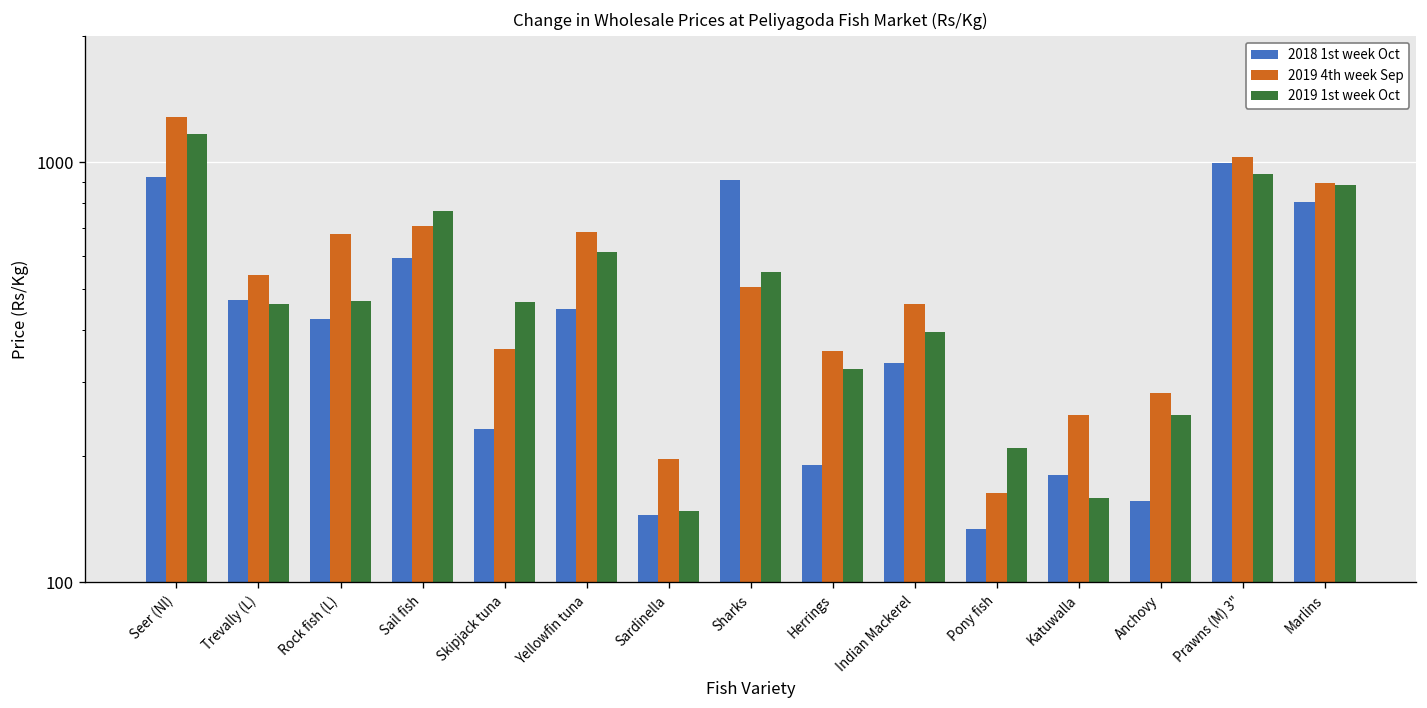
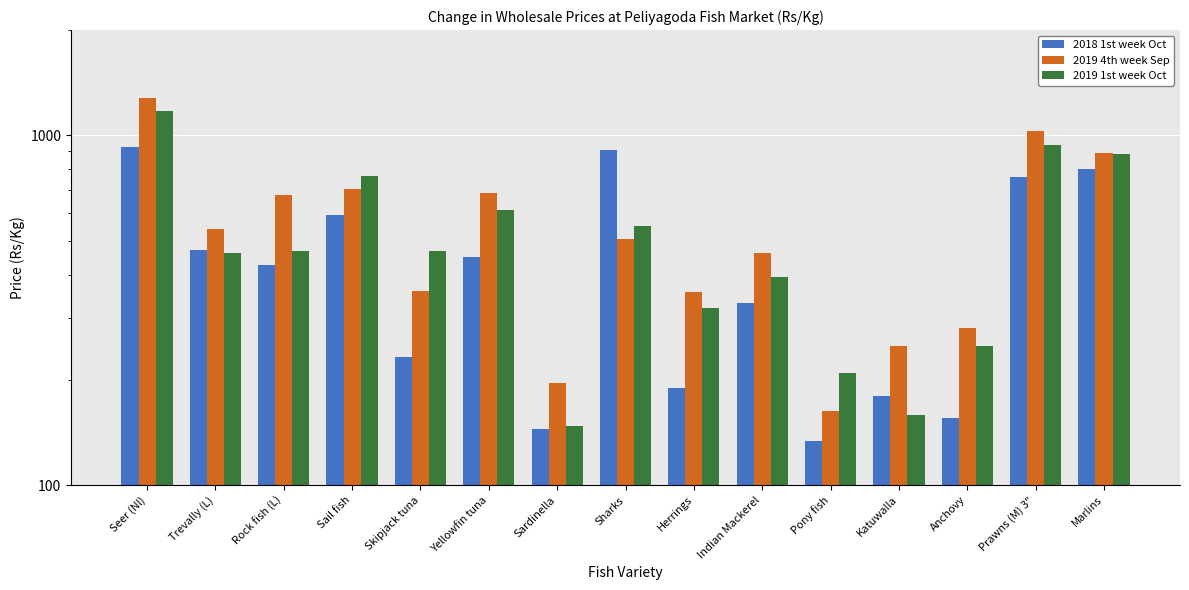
  {
    "2018 1st week Oct": {
      "Seer (Nl)": 930,
      "Trevally (L)": 470,
      "Rock fish (L)": 430,
      "Sail fish": 590,
      "Skipjack tuna": 230,
      "Yellowfin tuna": 450,
      "Sardinella": 145,
      "Sharks": 910,
      "Herrings": 190,
      "Indian Mackerel": 330,
      "Pony fish": 134,
      "Katuwalla": 180,
      "Anchovy": 160,
-     "Prawns (M) 3\"": 1000,
+     "Prawns (M) 3\"": 760,
      "Marlins": 800
    },
    "2019 4th week Sep": {
      "Seer (Nl)": 1280,
      "Trevally (L)": 540,
      "Rock fish (L)": 680,
      "Sail fish": 700,
      "Skipjack tuna": 360,
      "Yellowfin tuna": 680,
      "Sardinella": 200,
      "Sharks": 510,
      "Herrings": 360,
      "Indian Mackerel": 460,
      "Pony fish": 160,
      "Katuwalla": 250,
      "Anchovy": 280,
      "Prawns (M) 3\"": 1030,
      "Marlins": 890
    },
    "2019 1st week Oct": {
      "Seer (Nl)": 1170,
      "Trevally (L)": 460,
      "Rock fish (L)": 470,
      "Sail fish": 770,
      "Skipjack tuna": 470,
      "Yellowfin tuna": 610,
      "Sardinella": 148,
      "Sharks": 550,
      "Herrings": 320,
      "Indian Mackerel": 390,
      "Pony fish": 210,
      "Katuwalla": 160,
      "Anchovy": 250,
      "Prawns (M) 3\"": 940,
      "Marlins": 880
    }
  }
